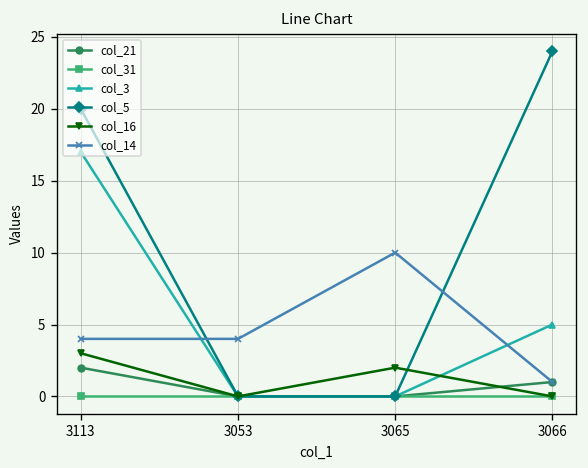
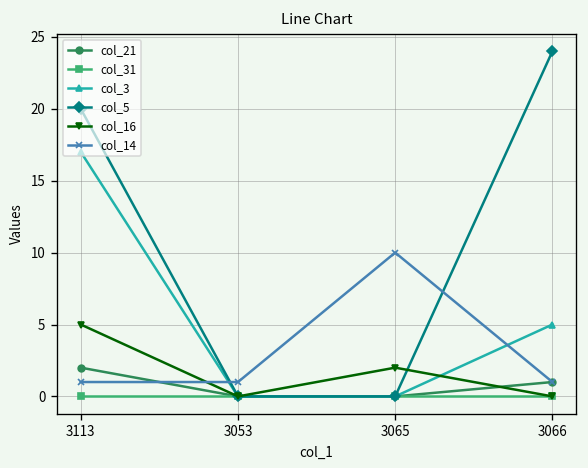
  {
    "col_3": {
      "3113": 17,
      "3066": 5
    },
    "col_5": {
      "3066": 24
    },
    "col_16": {
-     "3113": 3,
+     "3113": 5,
      "3065": 2
    },
    "col_14": {
-     "3113": 4,
-     "3053": 4,
+     "3113": 1,
+     "3053": 1,
      "3065": 10
    }
  }
